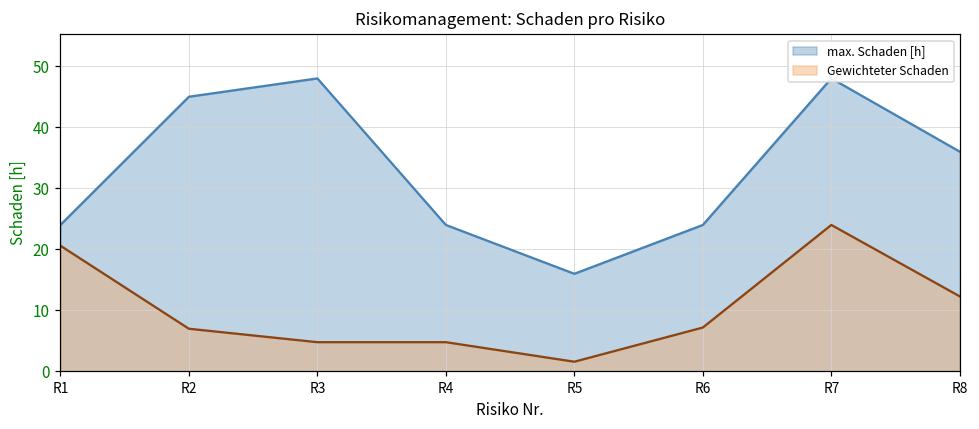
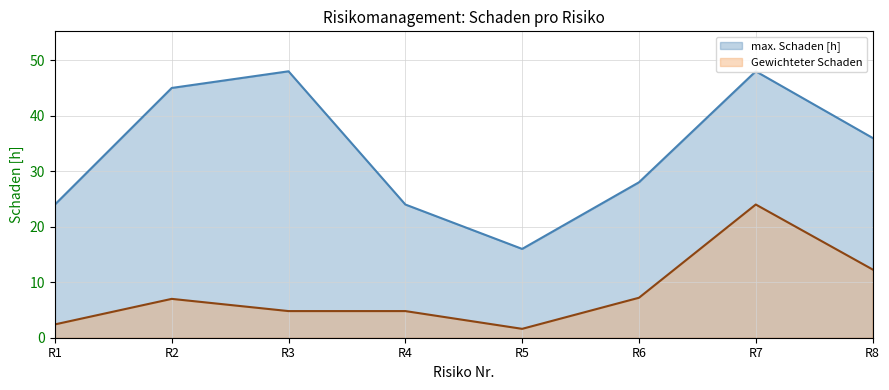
  {
    "max. Schaden [h]": {
      "R1": 24,
      "R2": 45,
      "R3": 48,
      "R4": 24,
      "R5": 16,
-     "R6": 24,
+     "R6": 28,
      "R8": 36
    },
    "Gewichteter Schaden": {
-     "R1": 21,
+     "R1": 2,
      "R2": 7,
      "R3": 5,
      "R4": 5,
      "R5": 2,
      "R6": 7,
      "R7": 24,
      "R8": 12
    }
  }
